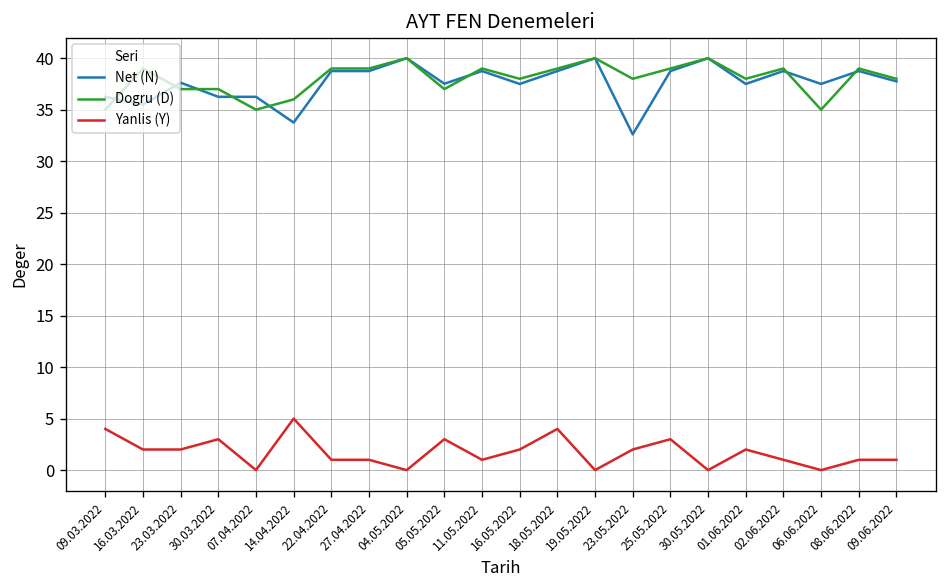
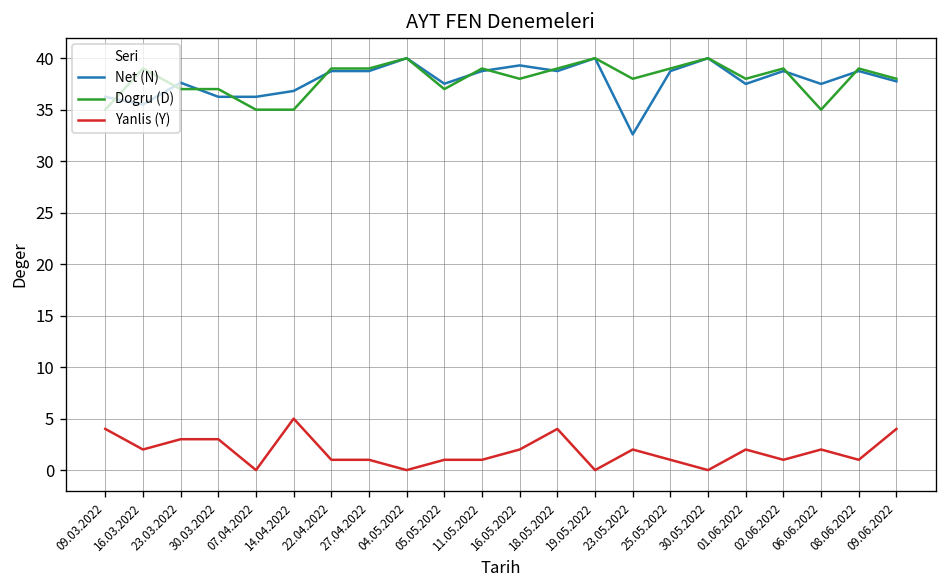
  {
    "Net (N)": {
      "23.03.2022": 38,
      "30.03.2022": 36,
      "07.04.2022": 36,
-     "14.04.2022": 34,
+     "14.04.2022": 37,
      "05.05.2022": 38,
-     "16.05.2022": 38,
+     "16.05.2022": 39,
      "23.05.2022": 33,
      "01.06.2022": 38,
      "06.06.2022": 38
    },
    "Dogru (D)": {
      "23.03.2022": 37,
      "30.03.2022": 37,
      "07.04.2022": 35,
-     "14.04.2022": 36,
+     "14.04.2022": 35,
      "05.05.2022": 37,
      "16.05.2022": 38,
      "23.05.2022": 38,
      "01.06.2022": 38,
      "06.06.2022": 35
    },
    "Yanlis (Y)": {
      "09.03.2022": 4,
      "16.03.2022": 2,
-     "23.03.2022": 2,
+     "23.03.2022": 3,
      "30.03.2022": 3,
      "07.04.2022": 0,
      "14.04.2022": 5,
      "22.04.2022": 1,
      "27.04.2022": 1,
      "04.05.2022": 0,
-     "05.05.2022": 3,
+     "05.05.2022": 1,
      "11.05.2022": 1,
      "16.05.2022": 2,
      "18.05.2022": 4,
      "19.05.2022": 0,
      "23.05.2022": 2,
-     "25.05.2022": 3,
+     "25.05.2022": 1,
      "30.05.2022": 0,
      "01.06.2022": 2,
      "02.06.2022": 1,
-     "06.06.2022": 0,
+     "06.06.2022": 2,
      "08.06.2022": 1,
-     "09.06.2022": 1
+     "09.06.2022": 4
    }
  }
